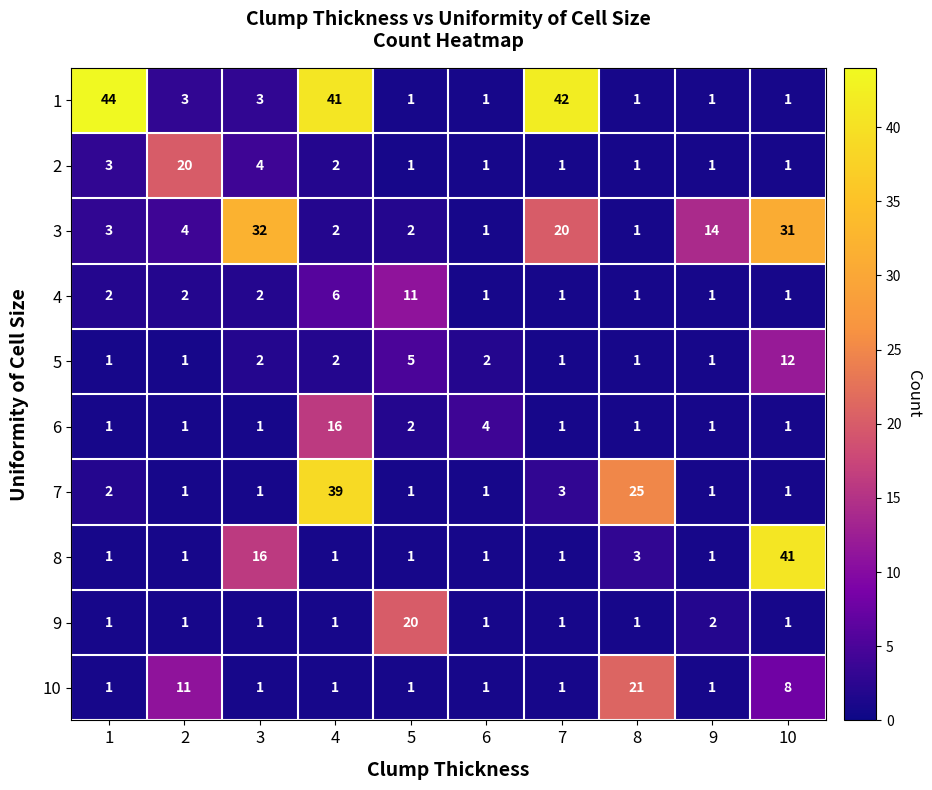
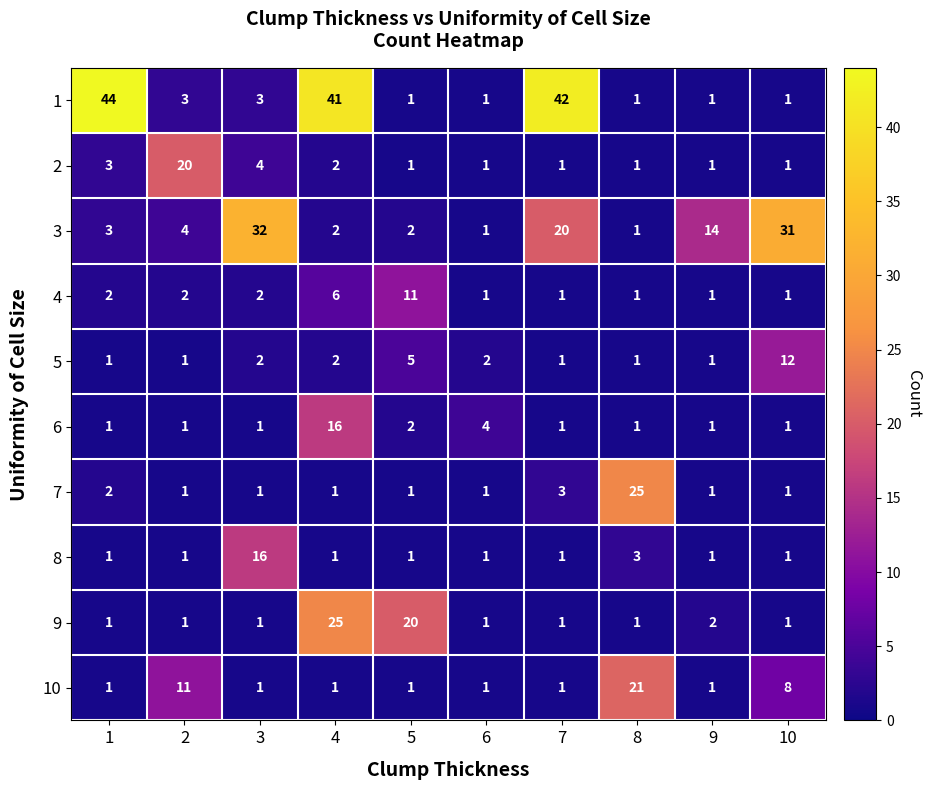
  {
    "1": {
      "1": 44,
      "2": 3,
      "3": 3,
      "4": 41,
      "5": 1,
      "6": 1,
      "7": 42,
      "8": 1,
      "9": 1,
      "10": 1
    },
    "2": {
      "1": 3,
      "2": 20,
      "3": 4,
      "4": 2,
      "5": 1,
      "6": 1,
      "7": 1,
      "8": 1,
      "9": 1,
      "10": 1
    },
    "3": {
      "1": 3,
      "2": 4,
      "3": 32,
      "4": 2,
      "5": 2,
      "6": 1,
      "7": 20,
      "8": 1,
      "9": 14,
      "10": 31
    },
    "4": {
      "1": 2,
      "2": 2,
      "3": 2,
      "4": 6,
      "5": 11,
      "6": 1,
      "7": 1,
      "8": 1,
      "9": 1,
      "10": 1
    },
    "5": {
      "1": 1,
      "2": 1,
      "3": 2,
      "4": 2,
      "5": 5,
      "6": 2,
      "7": 1,
      "8": 1,
      "9": 1,
      "10": 12
    },
    "6": {
      "1": 1,
      "2": 1,
      "3": 1,
      "4": 16,
      "5": 2,
      "6": 4,
      "7": 1,
      "8": 1,
      "9": 1,
      "10": 1
    },
    "7": {
      "1": 2,
      "2": 1,
      "3": 1,
-     "4": 39,
+     "4": 1,
      "5": 1,
      "6": 1,
      "7": 3,
      "8": 25,
      "9": 1,
      "10": 1
    },
    "8": {
      "1": 1,
      "2": 1,
      "3": 16,
      "4": 1,
      "5": 1,
      "6": 1,
      "7": 1,
      "8": 3,
      "9": 1,
-     "10": 41
+     "10": 1
    },
    "9": {
      "1": 1,
      "2": 1,
      "3": 1,
-     "4": 1,
+     "4": 25,
      "5": 20,
      "6": 1,
      "7": 1,
      "8": 1,
      "9": 2,
      "10": 1
    },
    "10": {
      "1": 1,
      "2": 11,
      "3": 1,
      "4": 1,
      "5": 1,
      "6": 1,
      "7": 1,
      "8": 21,
      "9": 1,
      "10": 8
    }
  }
